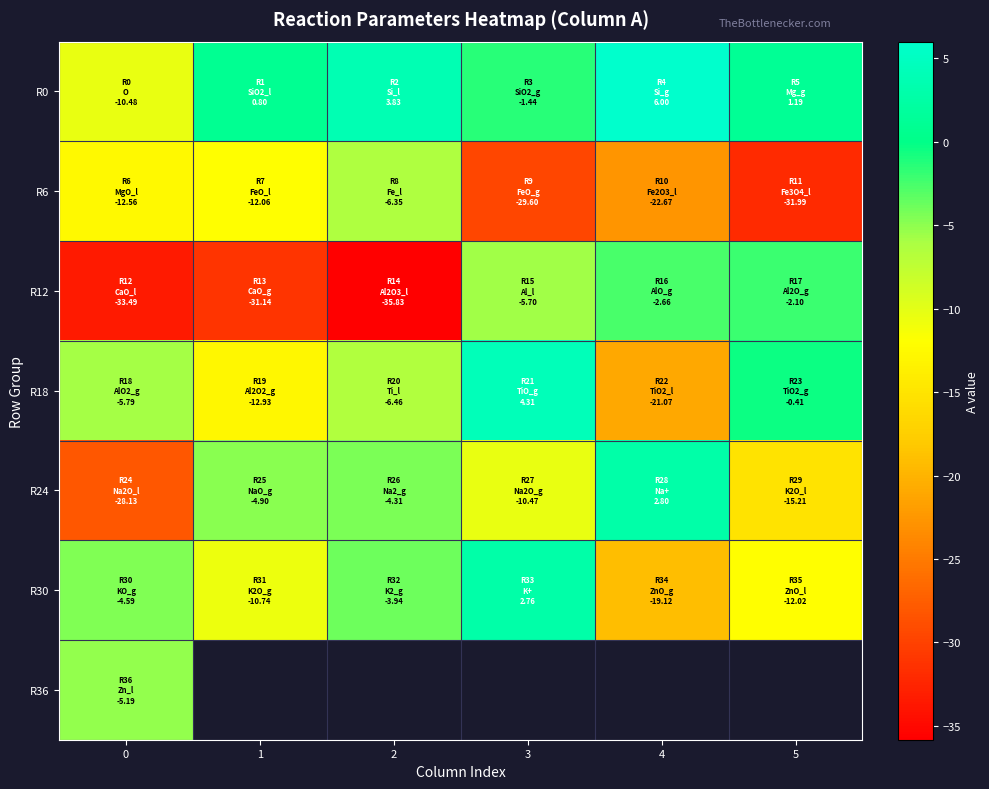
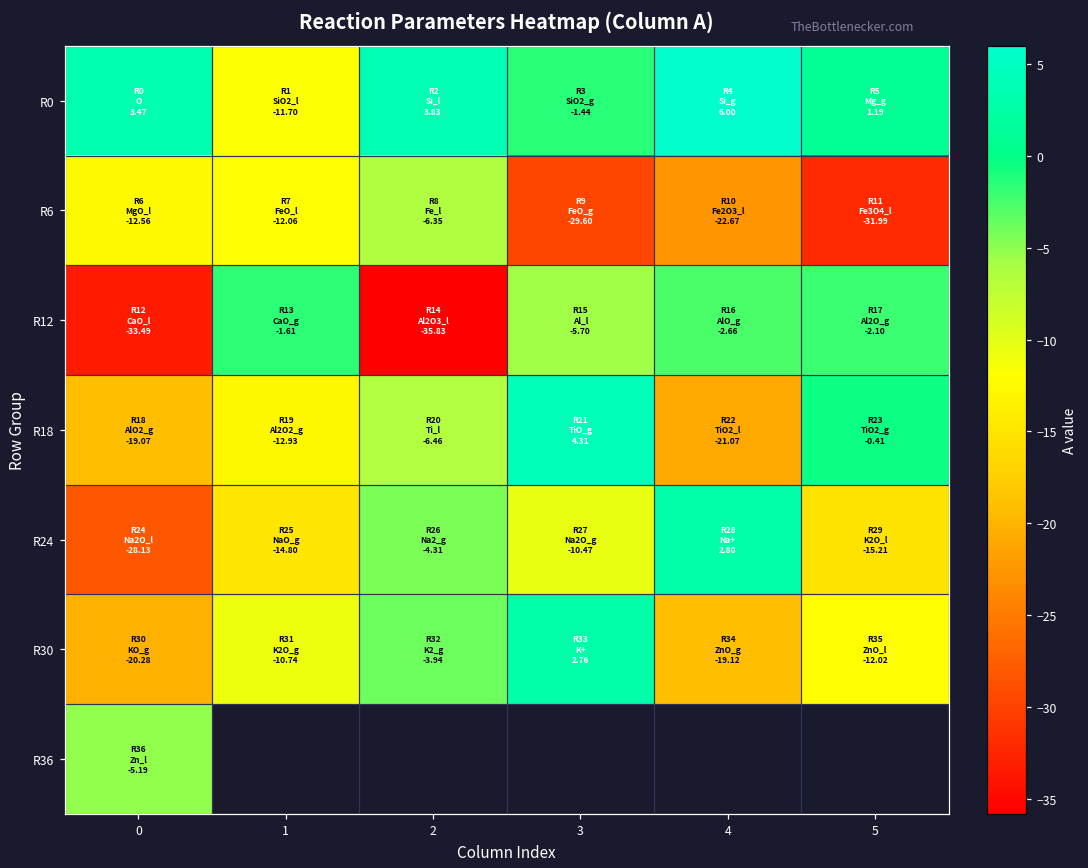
  {
    "R0": {
-     "0": -10.48,
-     "1": 0.80,
+     "0": 3.47,
+     "1": -11.70,
      "2": 3.83,
      "3": -1.44,
      "4": 6.00,
      "5": 1.19
    },
    "R6": {
      "0": -12.56,
      "1": -12.06,
      "2": -6.35,
      "3": -29.60,
      "4": -22.67,
      "5": -31.99
    },
    "R12": {
      "0": -33.49,
-     "1": -31.14,
+     "1": -1.61,
      "2": -35.83,
      "3": -5.70,
      "4": -2.66,
      "5": -2.10
    },
    "R18": {
-     "0": -5.79,
+     "0": -19.07,
      "1": -12.93,
      "2": -6.46,
      "3": 4.31,
      "4": -21.07,
      "5": -0.41
    },
    "R24": {
      "0": -28.13,
-     "1": -4.90,
+     "1": -14.80,
      "2": -4.31,
      "3": -10.47,
      "4": 2.80,
      "5": -15.21
    },
    "R30": {
-     "0": -4.59,
+     "0": -20.28,
      "1": -10.74,
      "2": -3.94,
      "3": 2.76,
      "4": -19.12,
      "5": -12.02
    },
    "R36": {
      "0": -5.19
    }
  }
